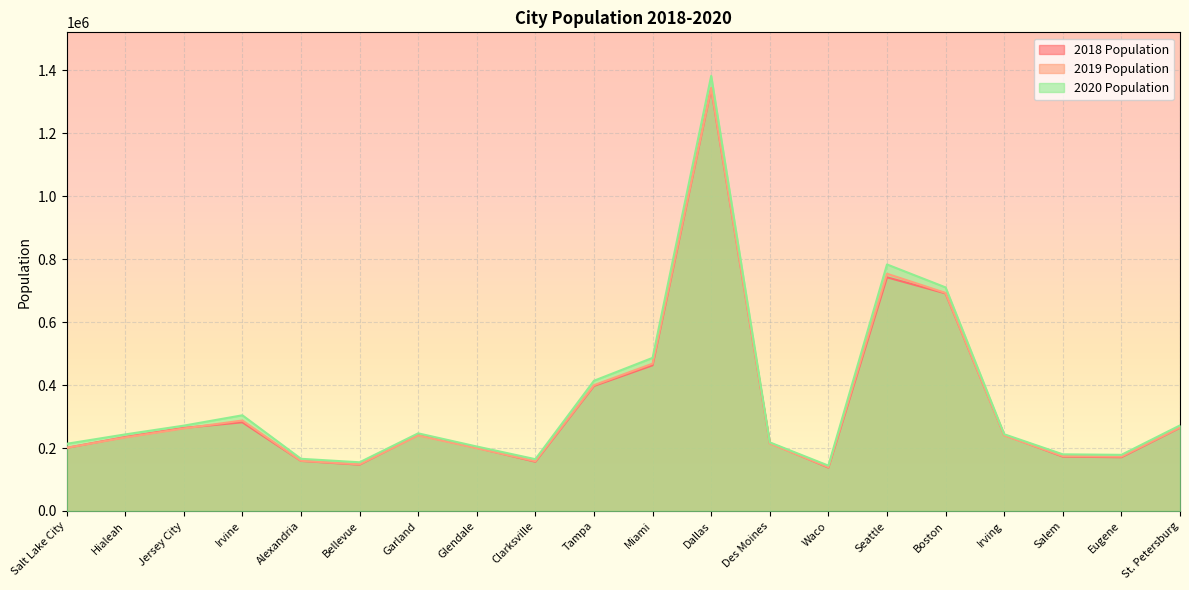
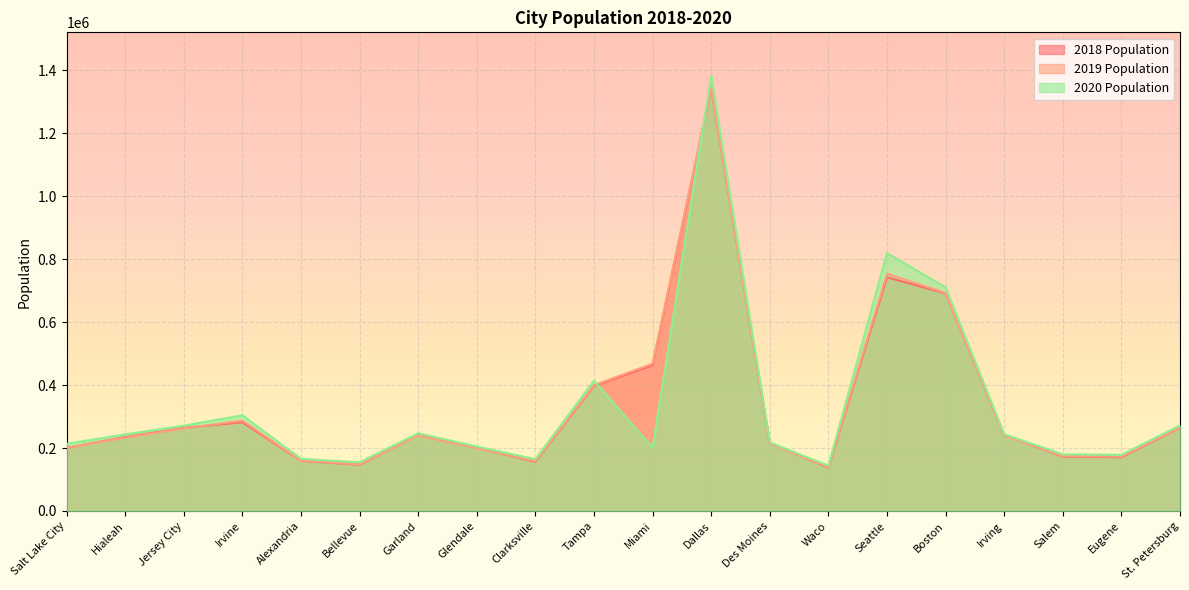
  {
    "2020 Population": {
      "Salt Lake City": 210000,
      "Hialeah": 240000,
      "Irvine": 300000,
      "Tampa": 410000,
-     "Miami": 490000,
+     "Miami": 200000,
      "Dallas": 1380000,
-     "Seattle": 780000,
+     "Seattle": 820000,
      "Boston": 710000
    }
  }
